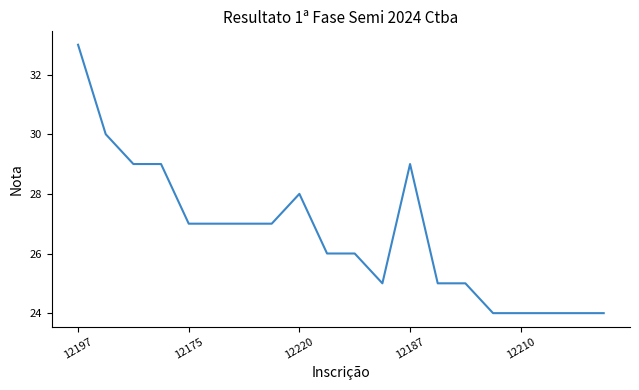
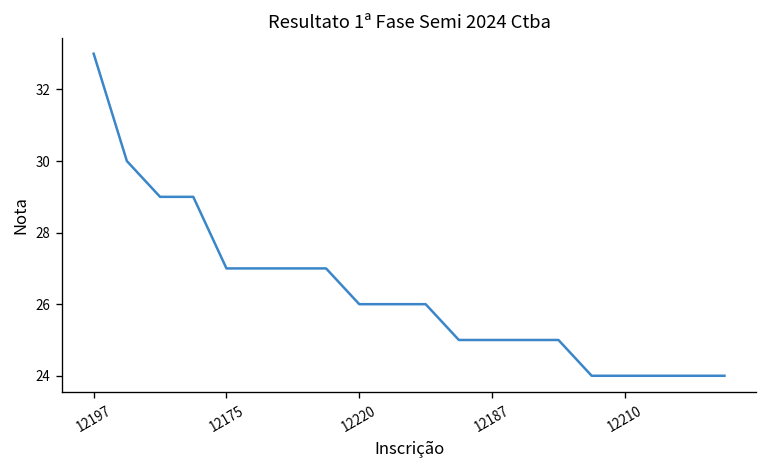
  {
    "12197": 33,
    "12175": 27,
-   "12220": 28,
-   "12187": 29,
+   "12220": 26,
+   "12187": 25,
    "12210": 24
  }
